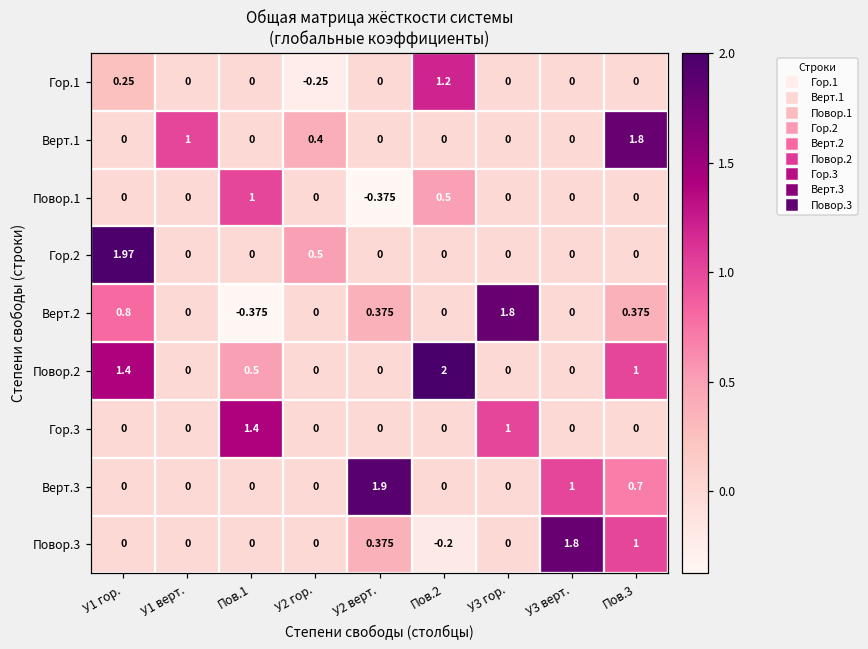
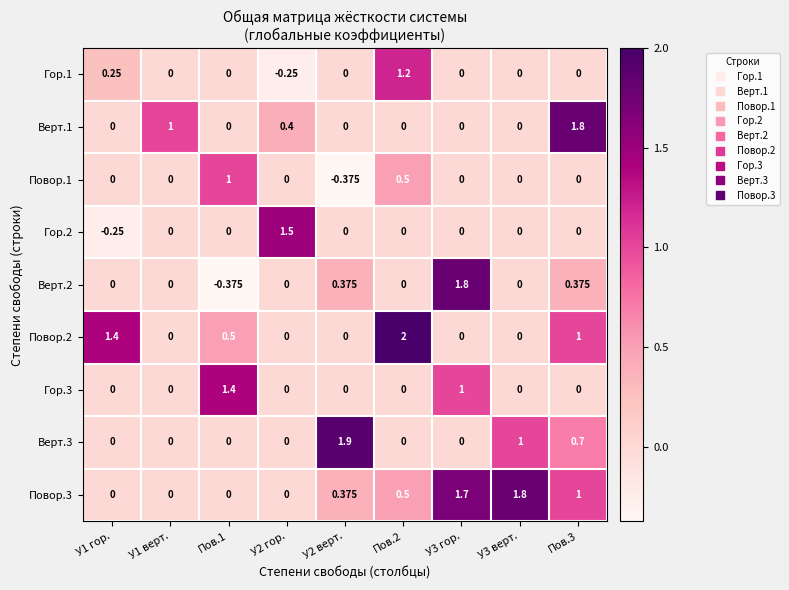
  {
    "Гор.1": {
      "У1 гор.": 0.25,
      "У1 верт.": 0,
      "Пов.1": 0,
      "У2 гор.": -0.25,
      "У2 верт.": 0,
      "Пов.2": 1.2,
      "У3 гор.": 0,
      "У3 верт.": 0,
      "Пов.3": 0
    },
    "Верт.1": {
      "У1 гор.": 0,
      "У1 верт.": 1,
      "Пов.1": 0,
      "У2 гор.": 0.4,
      "У2 верт.": 0,
      "Пов.2": 0,
      "У3 гор.": 0,
      "У3 верт.": 0,
      "Пов.3": 1.8
    },
    "Повор.1": {
      "У1 гор.": 0,
      "У1 верт.": 0,
      "Пов.1": 1,
      "У2 гор.": 0,
      "У2 верт.": -0.375,
      "Пов.2": 0.5,
      "У3 гор.": 0,
      "У3 верт.": 0,
      "Пов.3": 0
    },
    "Гор.2": {
-     "У1 гор.": 1.97,
+     "У1 гор.": -0.25,
      "У1 верт.": 0,
      "Пов.1": 0,
-     "У2 гор.": 0.5,
+     "У2 гор.": 1.5,
      "У2 верт.": 0,
      "Пов.2": 0,
      "У3 гор.": 0,
      "У3 верт.": 0,
      "Пов.3": 0
    },
    "Верт.2": {
-     "У1 гор.": 0.8,
+     "У1 гор.": 0,
      "У1 верт.": 0,
      "Пов.1": -0.375,
      "У2 гор.": 0,
      "У2 верт.": 0.375,
      "Пов.2": 0,
      "У3 гор.": 1.8,
      "У3 верт.": 0,
      "Пов.3": 0.375
    },
    "Повор.2": {
      "У1 гор.": 1.4,
      "У1 верт.": 0,
      "Пов.1": 0.5,
      "У2 гор.": 0,
      "У2 верт.": 0,
      "Пов.2": 2,
      "У3 гор.": 0,
      "У3 верт.": 0,
      "Пов.3": 1
    },
    "Гор.3": {
      "У1 гор.": 0,
      "У1 верт.": 0,
      "Пов.1": 1.4,
      "У2 гор.": 0,
      "У2 верт.": 0,
      "Пов.2": 0,
      "У3 гор.": 1,
      "У3 верт.": 0,
      "Пов.3": 0
    },
    "Верт.3": {
      "У1 гор.": 0,
      "У1 верт.": 0,
      "Пов.1": 0,
      "У2 гор.": 0,
      "У2 верт.": 1.9,
      "Пов.2": 0,
      "У3 гор.": 0,
      "У3 верт.": 1,
      "Пов.3": 0.7
    },
    "Повор.3": {
      "У1 гор.": 0,
      "У1 верт.": 0,
      "Пов.1": 0,
      "У2 гор.": 0,
      "У2 верт.": 0.375,
-     "Пов.2": -0.2,
-     "У3 гор.": 0,
+     "Пов.2": 0.5,
+     "У3 гор.": 1.7,
      "У3 верт.": 1.8,
      "Пов.3": 1
    }
  }
